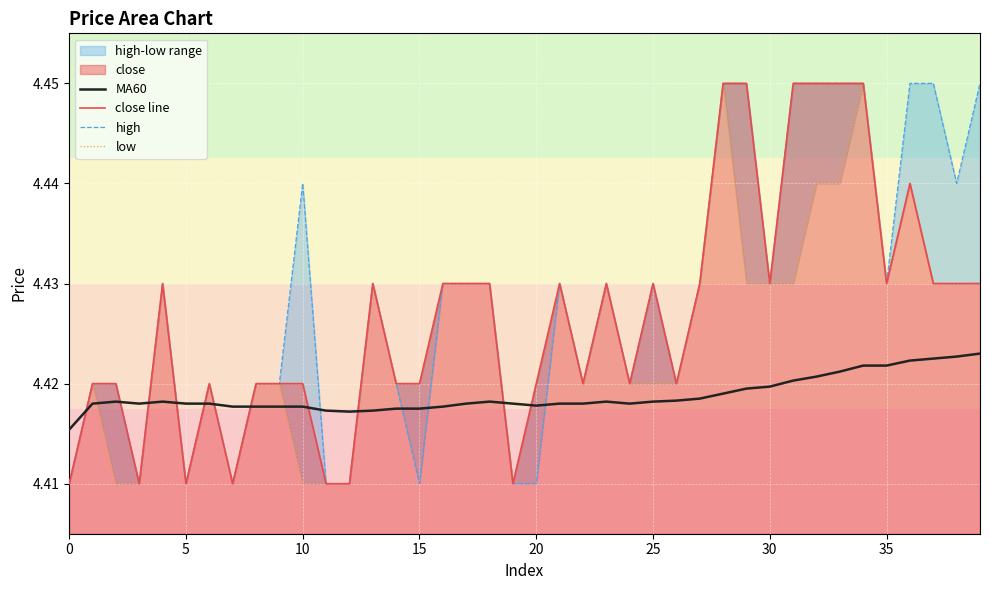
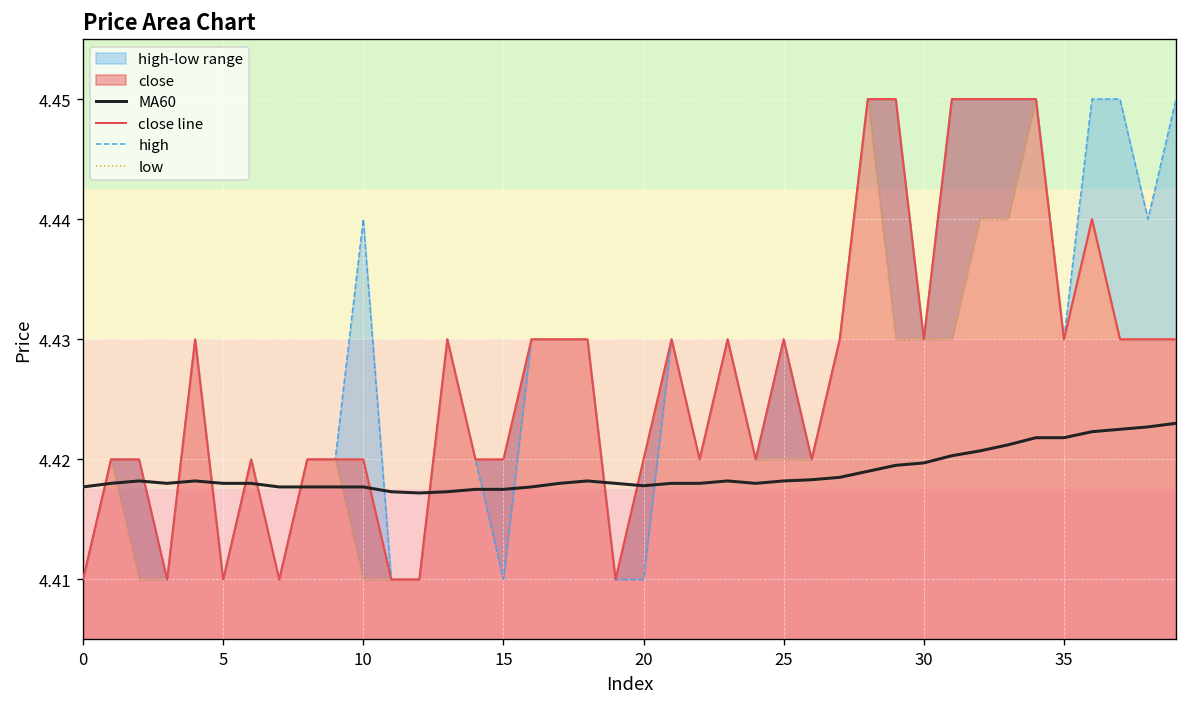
  {
    "MA60": {
-     "0": 4.4154,
+     "0": 4.4177,
      "5": 4.4180,
      "10": 4.4177,
      "15": 4.4175,
      "20": 4.4178,
      "25": 4.4182,
      "30": 4.4197,
      "35": 4.4218
    },
    "close": {
      "10": 4.4200
    },
    "low": {
      "10": 4.4100,
      "25": 4.4200
    }
  }
